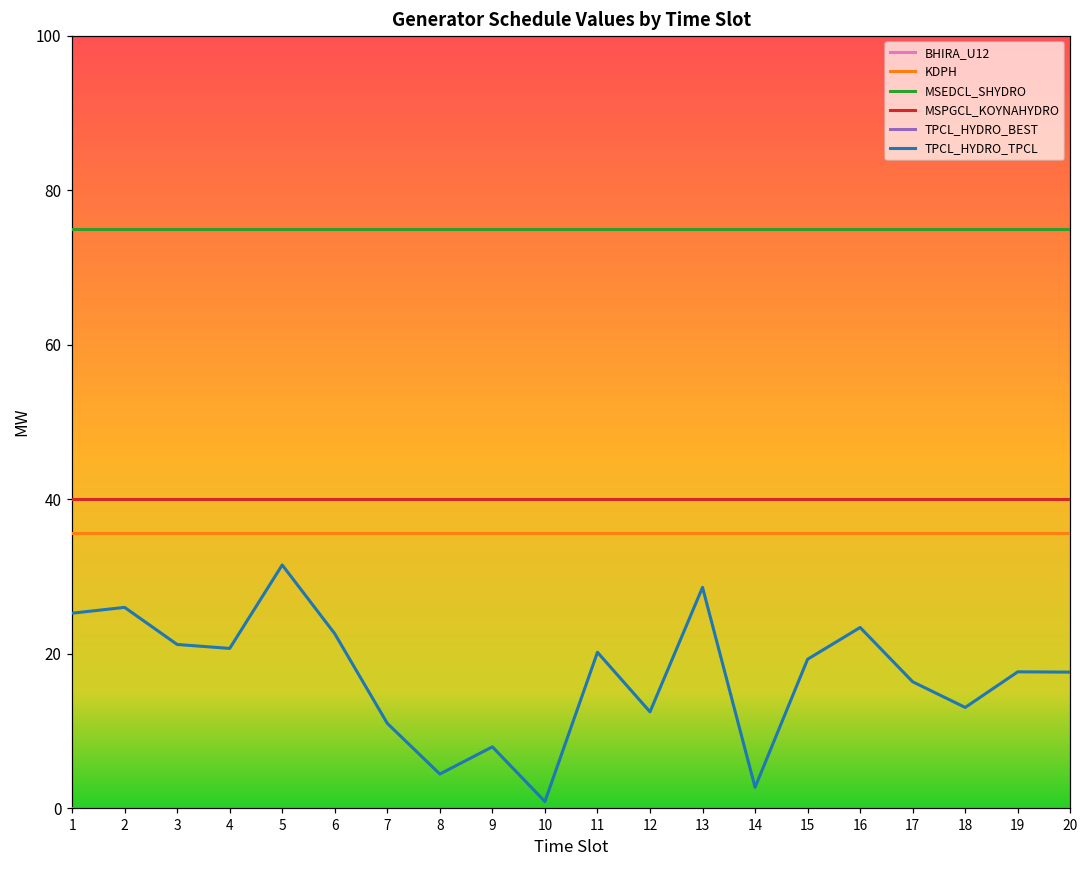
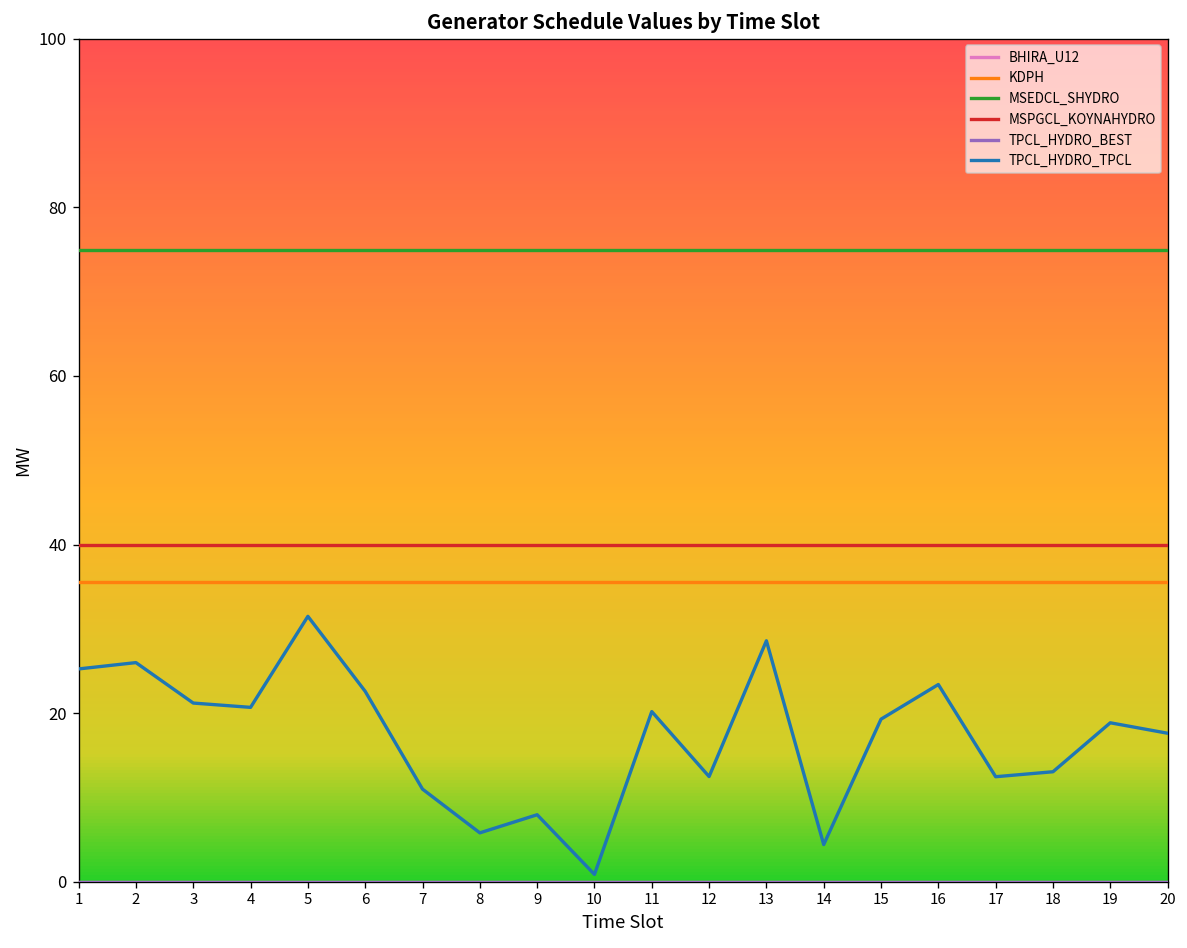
  {
    "TPCL_HYDRO_BEST": {
      "1": 0,
      "2": 0,
      "3": 0,
      "4": 0,
      "5": 0,
      "6": 0,
      "7": 0,
      "8": 0,
      "9": 0,
      "10": 0,
      "11": 0,
      "12": 0,
      "13": 0,
      "14": 0,
      "15": 0,
      "16": 0,
      "17": 0,
      "18": 0,
      "19": 0,
      "20": 0
    },
    "KDPH": {
      "1": 36,
      "2": 36,
      "3": 36,
      "4": 36,
      "5": 36,
      "6": 36,
      "7": 36,
      "8": 36,
      "9": 36,
      "10": 36,
      "11": 36,
      "12": 36,
      "13": 36,
      "14": 36,
      "15": 36,
      "16": 36,
      "17": 36,
      "18": 36,
      "19": 36,
      "20": 36
    },
    "MSEDCL_SHYDRO": {
      "1": 75,
      "2": 75,
      "3": 75,
      "4": 75,
      "5": 75,
      "6": 75,
      "7": 75,
      "8": 75,
      "9": 75,
      "10": 75,
      "11": 75,
      "12": 75,
      "13": 75,
      "14": 75,
      "15": 75,
      "16": 75,
      "17": 75,
      "18": 75,
      "19": 75,
      "20": 75
    },
    "MSPGCL_KOYNAHYDRO": {
      "1": 40,
      "2": 40,
      "3": 40,
      "4": 40,
      "5": 40,
      "6": 40,
      "7": 40,
      "8": 40,
      "9": 40,
      "10": 40,
      "11": 40,
      "12": 40,
      "13": 40,
      "14": 40,
      "15": 40,
      "16": 40,
      "17": 40,
      "18": 40,
      "19": 40,
      "20": 40
    },
    "TPCL_HYDRO_TPCL": {
      "1": 25,
      "2": 26,
      "3": 21,
      "4": 21,
      "5": 31,
      "6": 23,
      "7": 11,
-     "8": 4,
+     "8": 6,
      "9": 8,
      "10": 1,
      "11": 20,
      "12": 12,
      "13": 29,
-     "14": 3,
+     "14": 4,
      "15": 19,
      "16": 23,
-     "17": 16,
+     "17": 12,
      "18": 13,
-     "19": 18,
+     "19": 19,
      "20": 18
    }
  }
